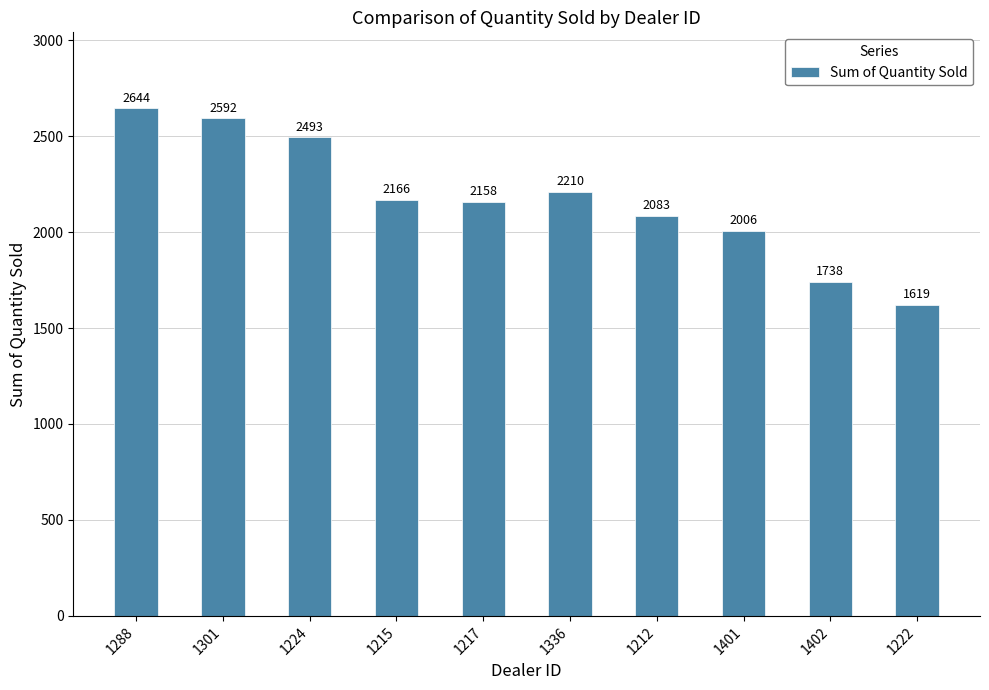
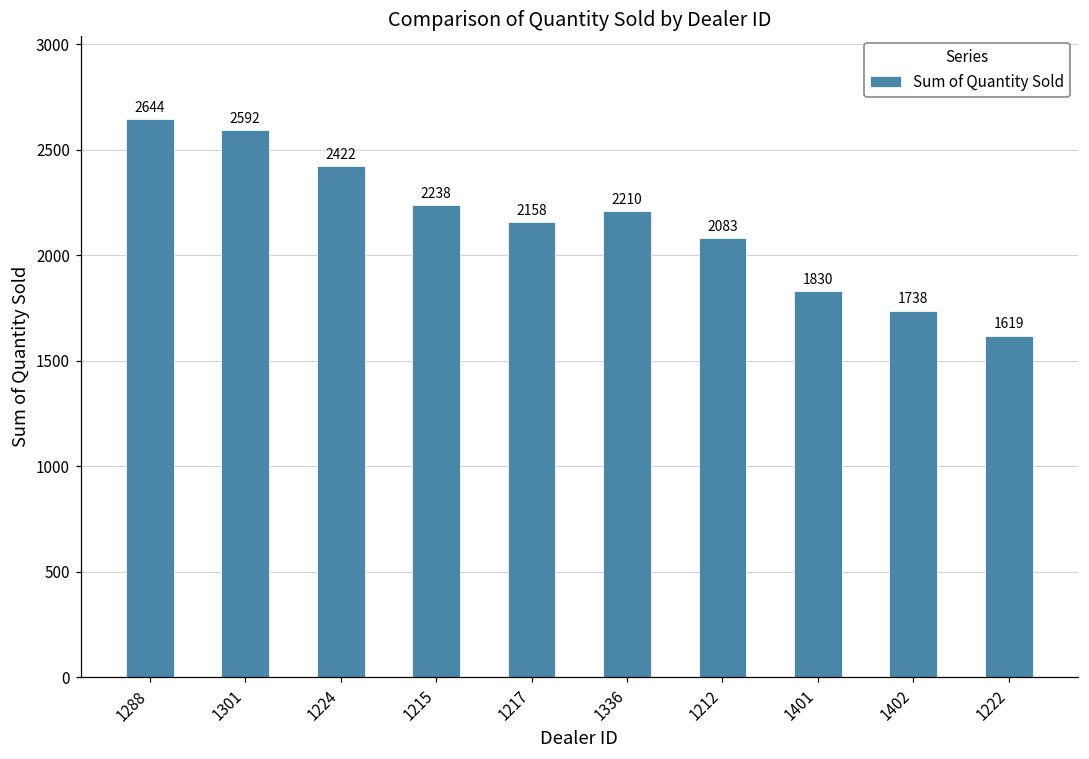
  {
    "1288": 2644,
    "1301": 2592,
-   "1224": 2493,
-   "1215": 2166,
+   "1224": 2422,
+   "1215": 2238,
    "1217": 2158,
    "1336": 2210,
    "1212": 2083,
-   "1401": 2006,
+   "1401": 1830,
    "1402": 1738,
    "1222": 1619
  }
